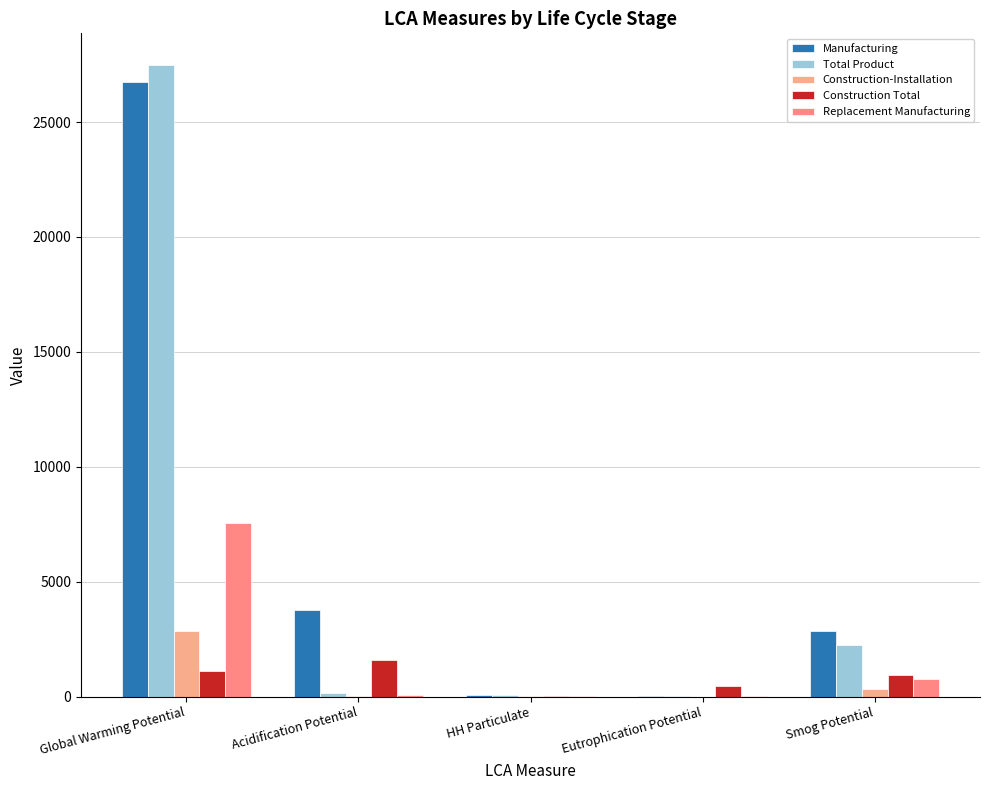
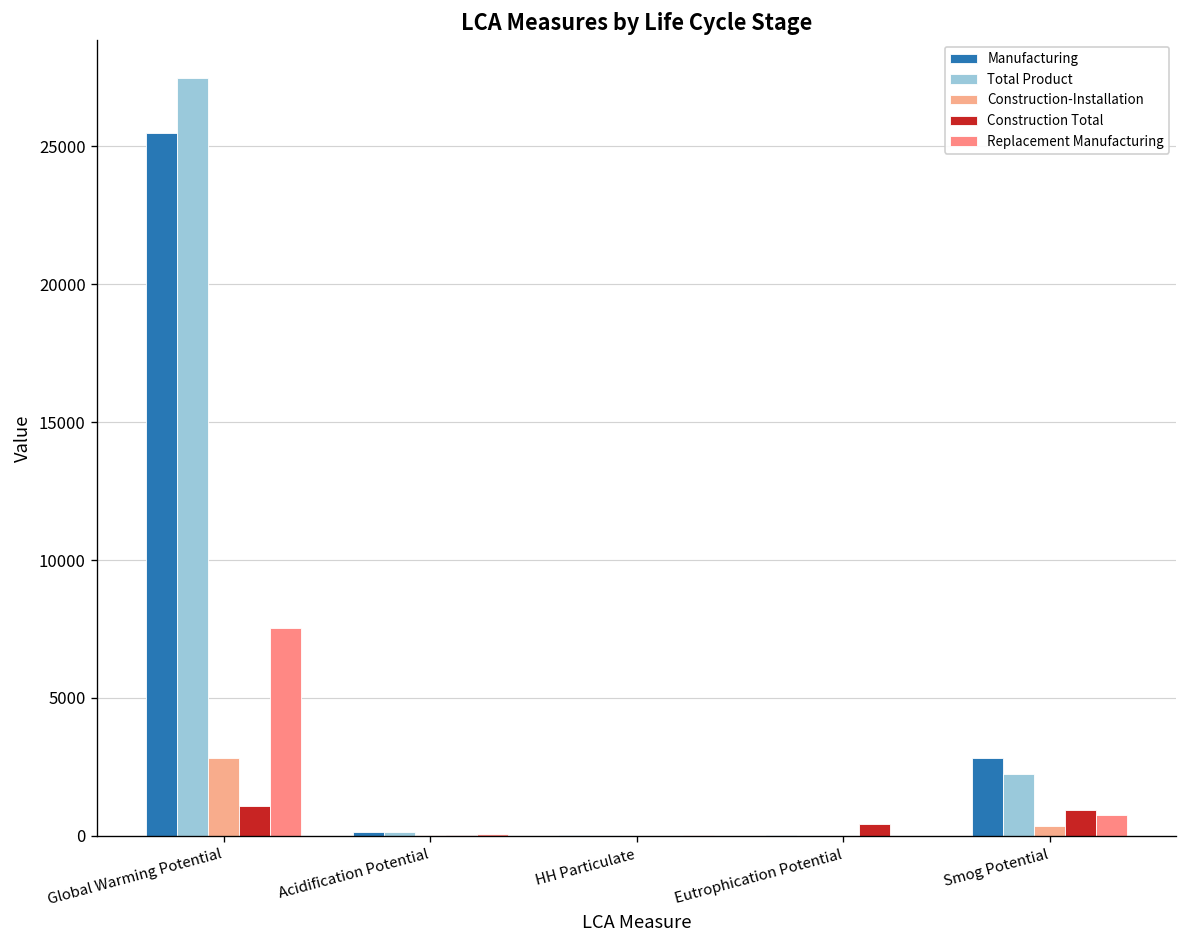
  {
    "Manufacturing": {
-     "Global Warming Potential": 26700,
-     "Acidification Potential": 3700,
+     "Global Warming Potential": 25500,
+     "Acidification Potential": 100,
      "Smog Potential": 2800
    },
    "Total Product": {
      "Global Warming Potential": 27500,
      "Acidification Potential": 200,
      "Smog Potential": 2200
    },
    "Construction Total": {
      "Global Warming Potential": 1100,
-     "Acidification Potential": 1600,
+     "Acidification Potential": 0,
      "Eutrophication Potential": 400,
      "Smog Potential": 900
    }
  }
